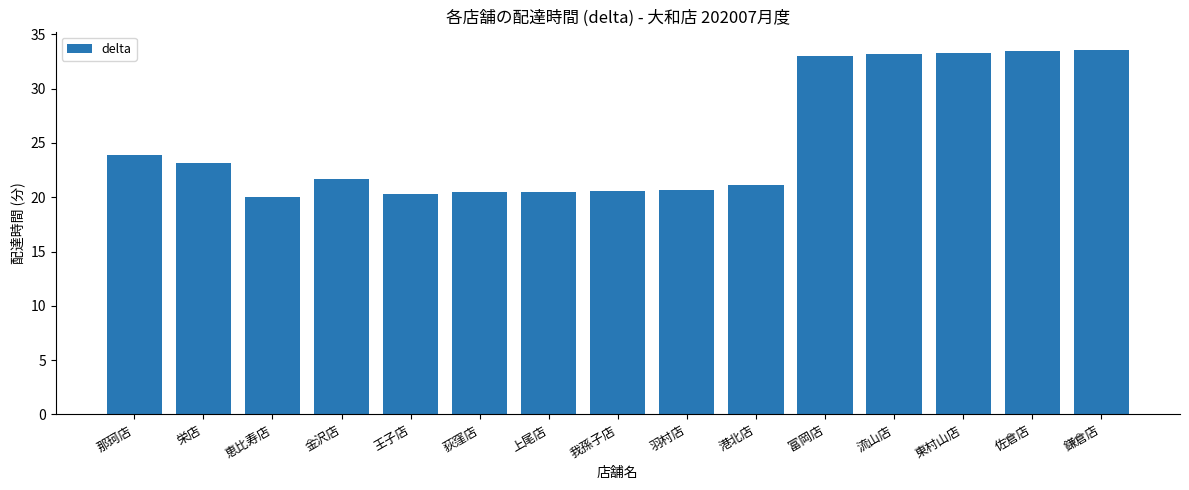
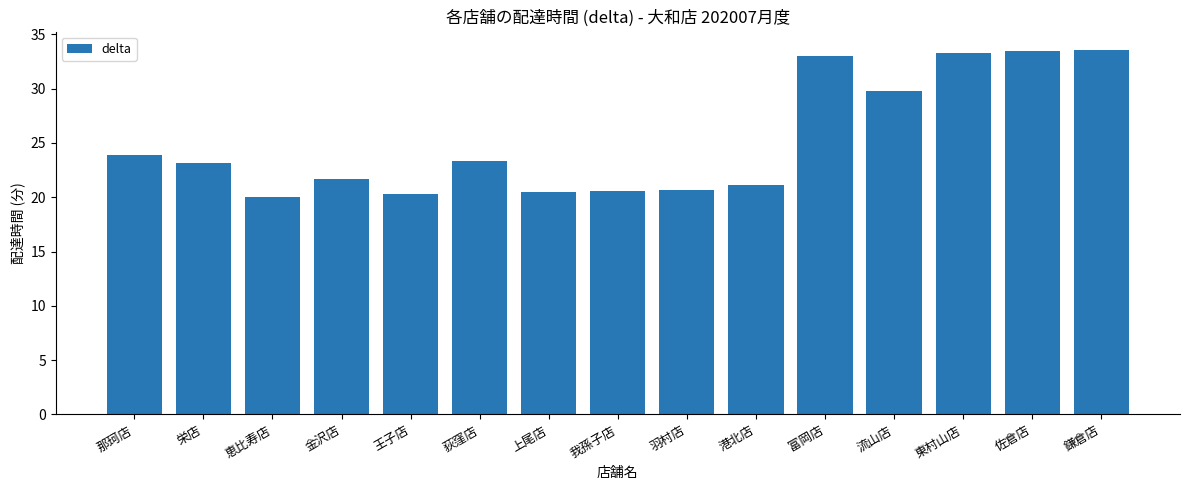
  {
    "那珂店": 23.9,
    "栄店": 23.1,
    "恵比寿店": 20.0,
    "金沢店": 21.7,
    "王子店": 20.3,
-   "荻窪店": 20.5,
+   "荻窪店": 23.4,
    "上尾店": 20.5,
    "我孫子店": 20.6,
    "羽村店": 20.6,
    "港北店": 21.1,
    "富岡店": 33.0,
-   "流山店": 33.2,
+   "流山店": 29.7,
    "東村山店": 33.3,
    "佐倉店": 33.4,
    "鎌倉店": 33.6
  }
